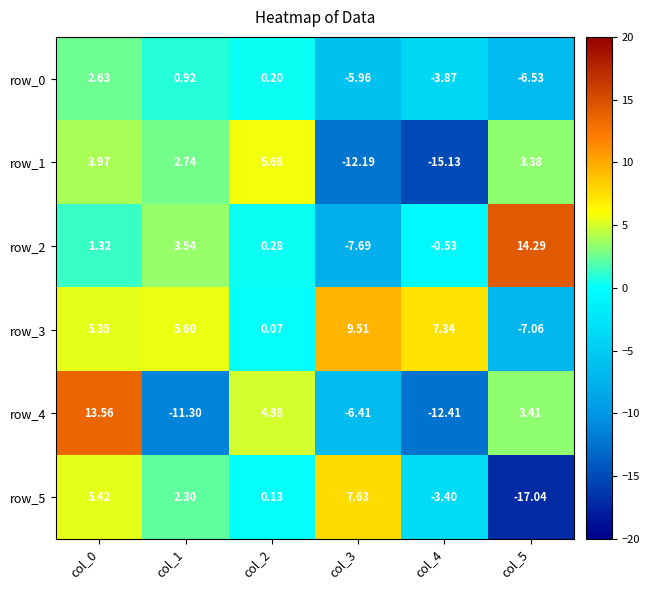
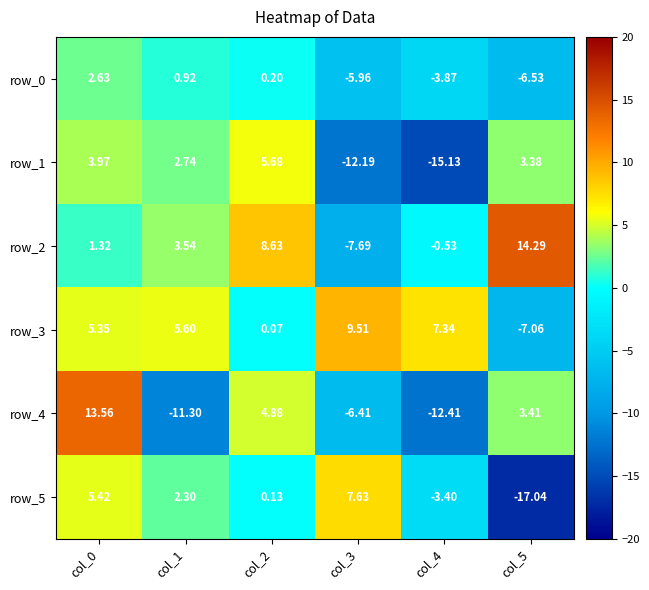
  {
    "row_0": {
      "col_0": 2.63,
      "col_1": 0.92,
      "col_2": 0.20,
      "col_3": -5.96,
      "col_4": -3.87,
      "col_5": -6.53
    },
    "row_1": {
      "col_0": 3.97,
      "col_1": 2.74,
      "col_2": 5.68,
      "col_3": -12.19,
      "col_4": -15.13,
      "col_5": 3.38
    },
    "row_2": {
      "col_0": 1.32,
      "col_1": 3.54,
-     "col_2": 0.28,
+     "col_2": 8.63,
      "col_3": -7.69,
      "col_4": -0.53,
      "col_5": 14.29
    },
    "row_3": {
      "col_0": 5.35,
      "col_1": 5.60,
      "col_2": 0.07,
      "col_3": 9.51,
      "col_4": 7.34,
      "col_5": -7.06
    },
    "row_4": {
      "col_0": 13.56,
      "col_1": -11.30,
      "col_2": 4.88,
      "col_3": -6.41,
      "col_4": -12.41,
      "col_5": 3.41
    },
    "row_5": {
      "col_0": 5.42,
      "col_1": 2.30,
      "col_2": 0.13,
      "col_3": 7.63,
      "col_4": -3.40,
      "col_5": -17.04
    }
  }
